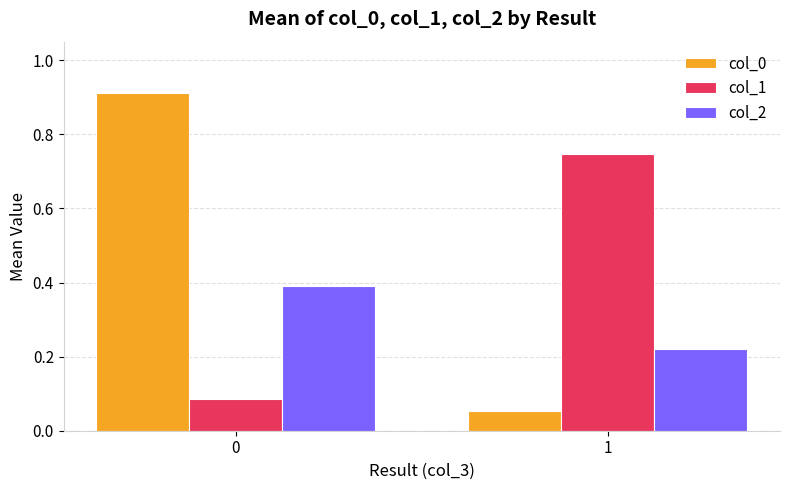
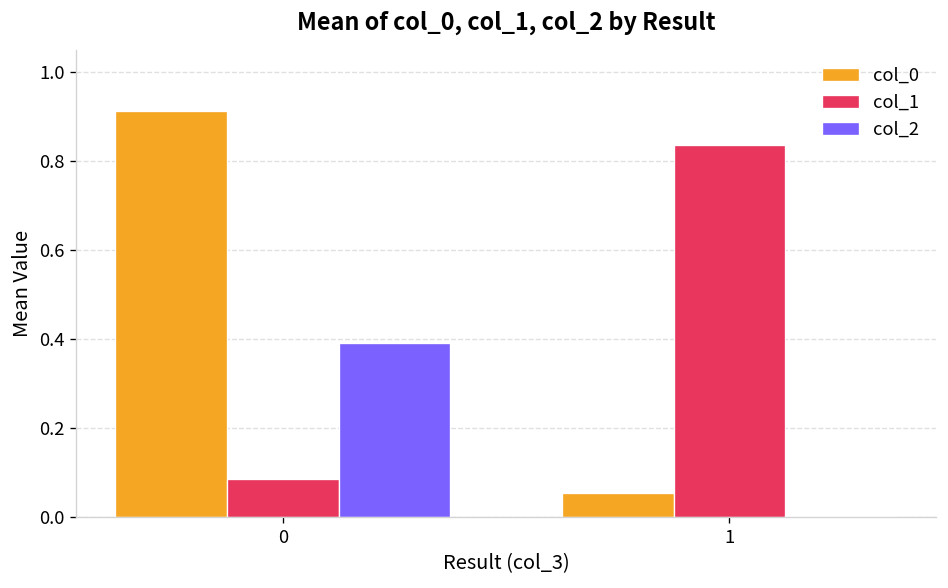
  {
    "col_0": {
      "0": 0.91,
      "1": 0.05
    },
    "col_1": {
      "0": 0.09,
-     "1": 0.75
+     "1": 0.84
    },
    "col_2": {
      "0": 0.39,
-     "1": 0.22
+     "1": 0.00
    }
  }
